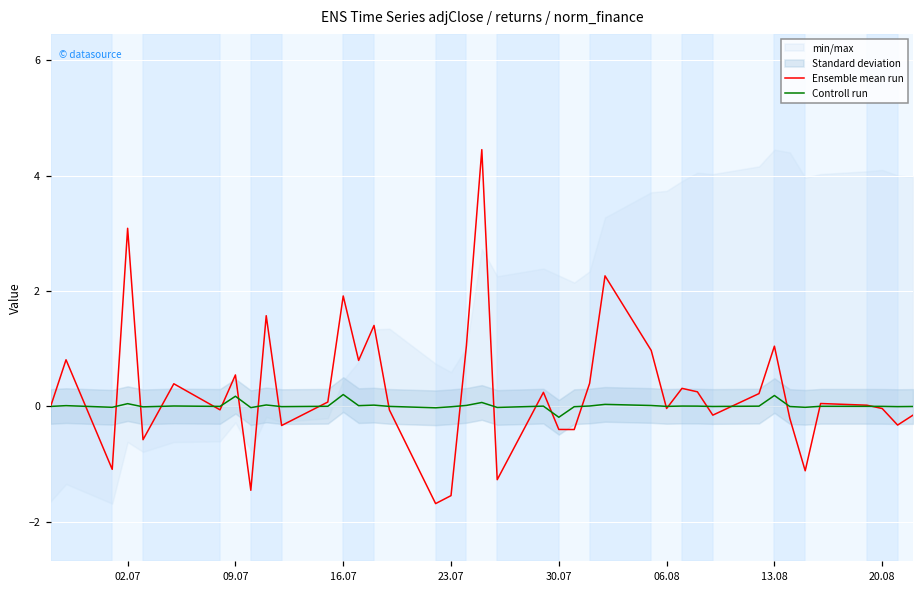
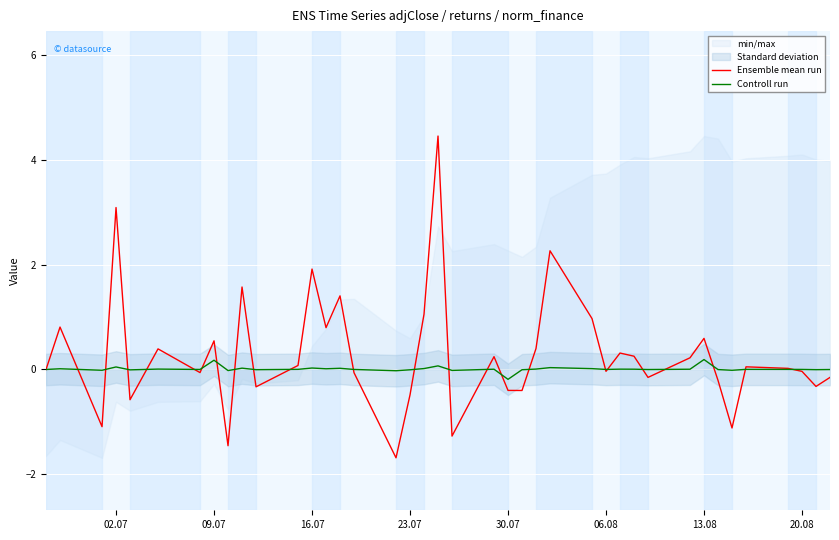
  {
    "Ensemble mean run": {
      "02.07": 3.1,
      "09.07": 0.5,
      "16.07": 1.9,
-     "23.07": -1.5,
+     "23.07": -0.5,
      "30.07": -0.4,
-     "13.08": 1.0
+     "13.08": 0.6
    },
    "Controll run": {
      "09.07": 0.2,
-     "16.07": 0.2,
+     "16.07": 0.0,
      "23.07": 0.0,
      "30.07": -0.2,
      "13.08": 0.2
    }
  }
